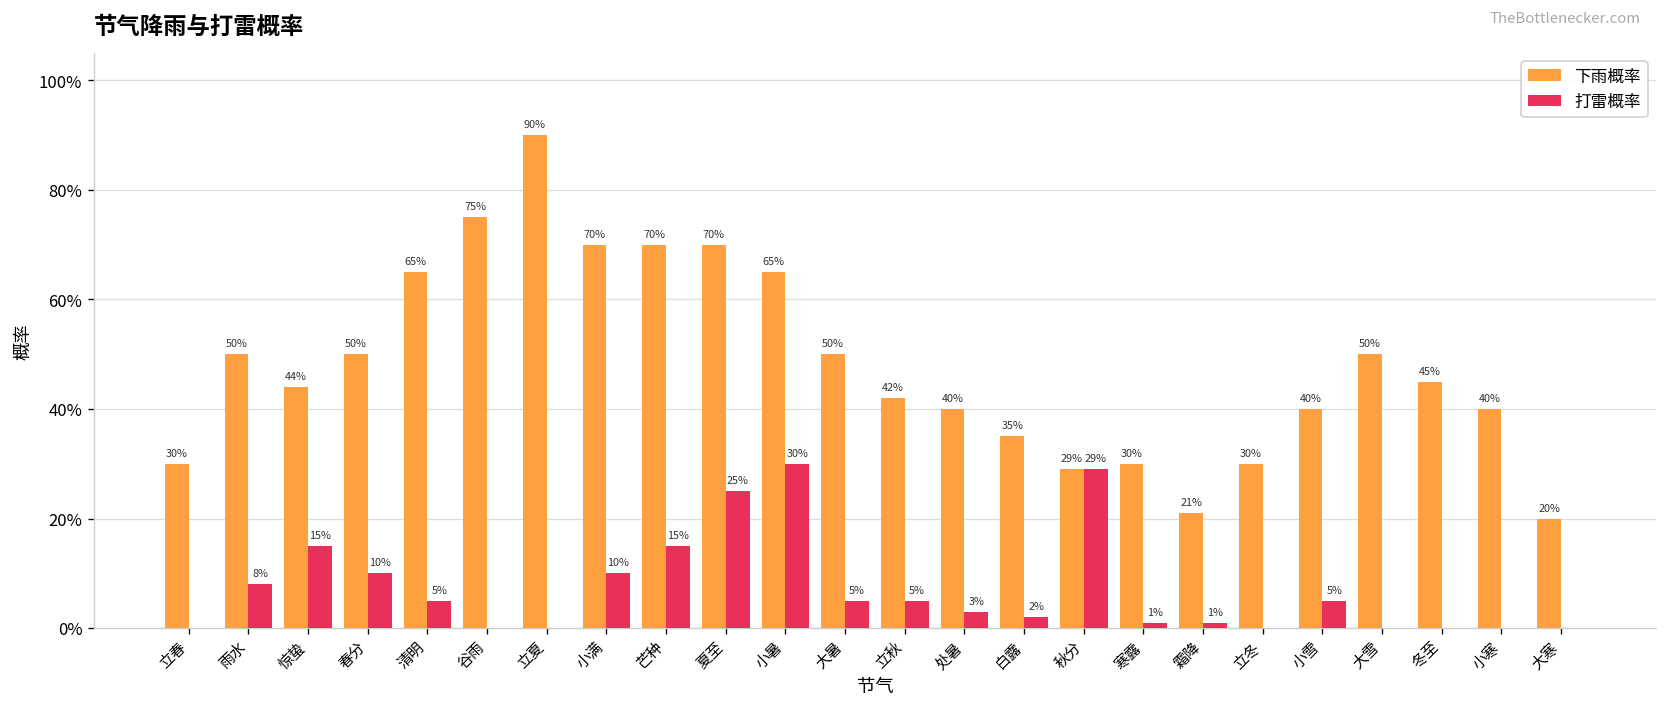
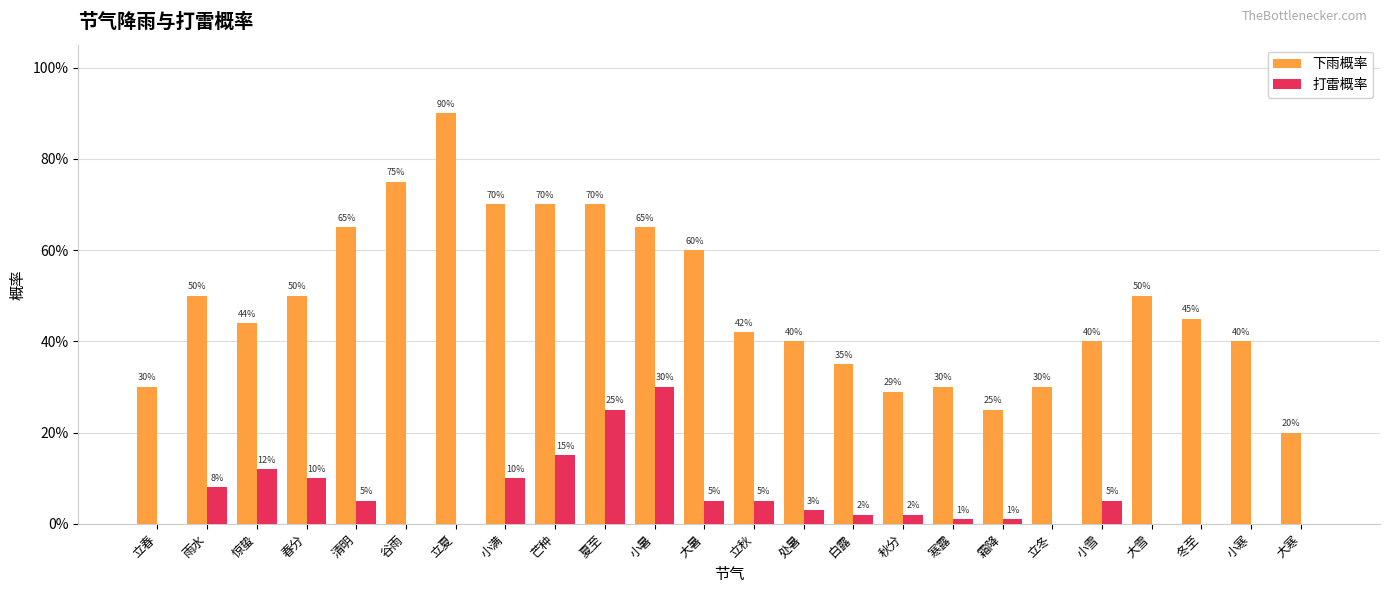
  {
    "下雨概率": {
      "立春": "30%",
      "雨水": "50%",
      "惊蛰": "44%",
      "春分": "50%",
      "清明": "65%",
      "谷雨": "75%",
      "立夏": "90%",
      "小满": "70%",
      "芒种": "70%",
      "夏至": "70%",
      "小暑": "65%",
-     "大暑": "50%",
+     "大暑": "60%",
      "立秋": "42%",
      "处暑": "40%",
      "白露": "35%",
      "秋分": "29%",
      "寒露": "30%",
-     "霜降": "21%",
+     "霜降": "25%",
      "立冬": "30%",
      "小雪": "40%",
      "大雪": "50%",
      "冬至": "45%",
      "小寒": "40%",
      "大寒": "20%"
    },
    "打雷概率": {
      "雨水": "8%",
-     "惊蛰": "15%",
+     "惊蛰": "12%",
      "春分": "10%",
      "清明": "5%",
      "小满": "10%",
      "芒种": "15%",
      "夏至": "25%",
      "小暑": "30%",
      "大暑": "5%",
      "立秋": "5%",
      "处暑": "3%",
      "白露": "2%",
-     "秋分": "29%",
+     "秋分": "2%",
      "寒露": "1%",
      "霜降": "1%",
      "小雪": "5%"
    }
  }
